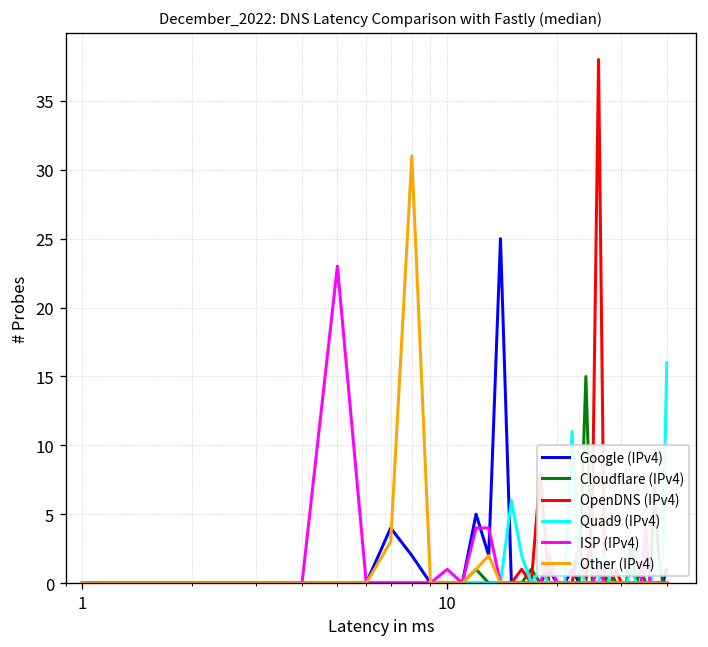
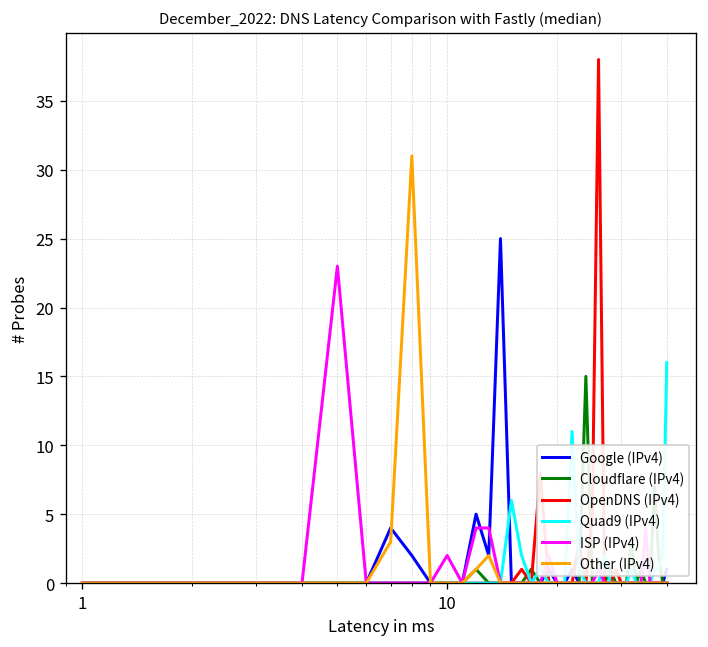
  {
    "ISP (IPv4)": {
-     "10": 1
+     "10": 2
    }
  }
